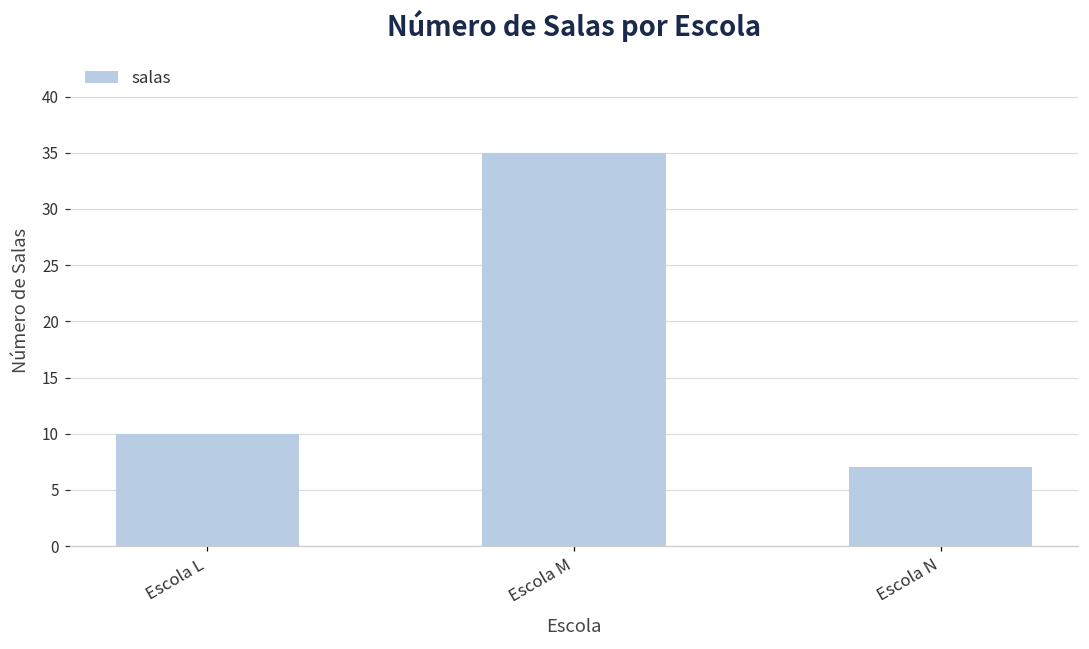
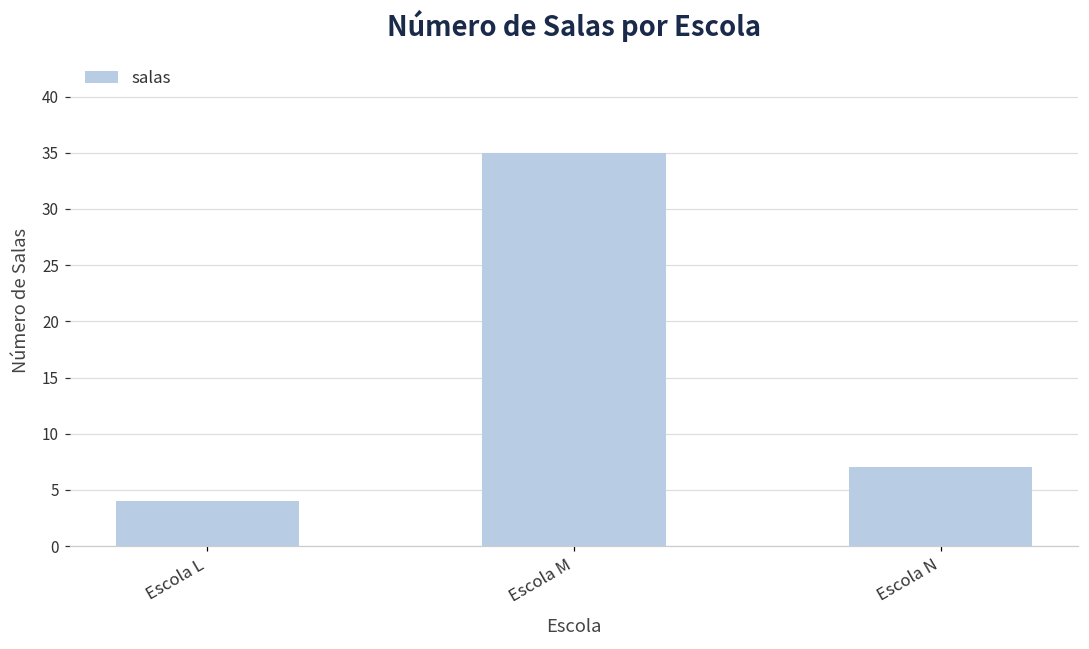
  {
-   "Escola L": 10,
+   "Escola L": 4,
    "Escola M": 35,
    "Escola N": 7
  }
